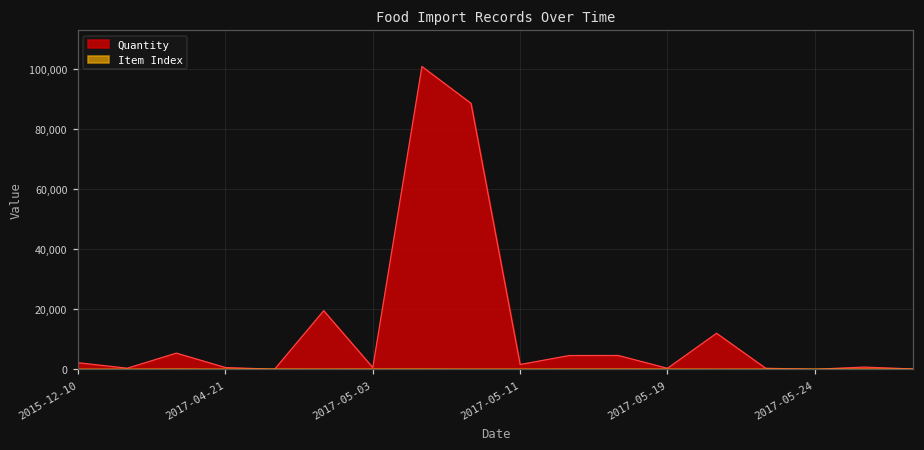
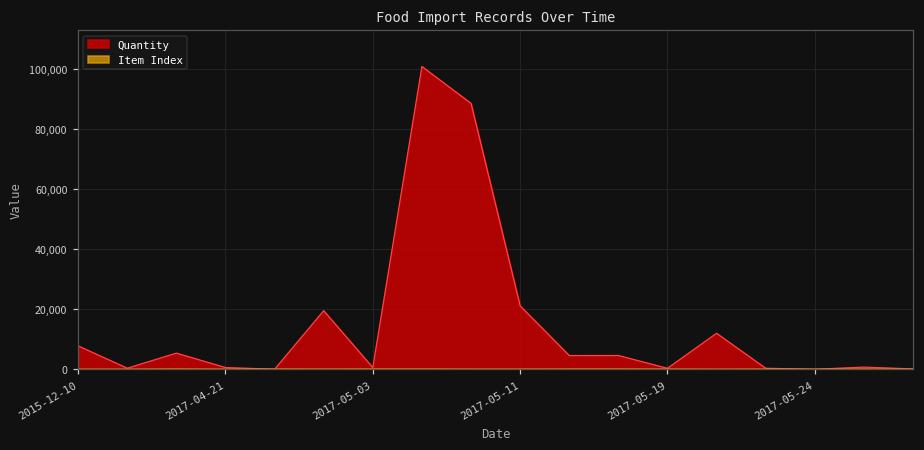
  {
    "Quantity": {
-     "2015-12-10": "2,000",
-     "2017-05-11": "2,000"
+     "2015-12-10": "8,000",
+     "2017-05-11": "21,000"
    },
    "Item Index": {
      "2015-12-10": "0",
      "2017-05-11": "0"
    }
  }
